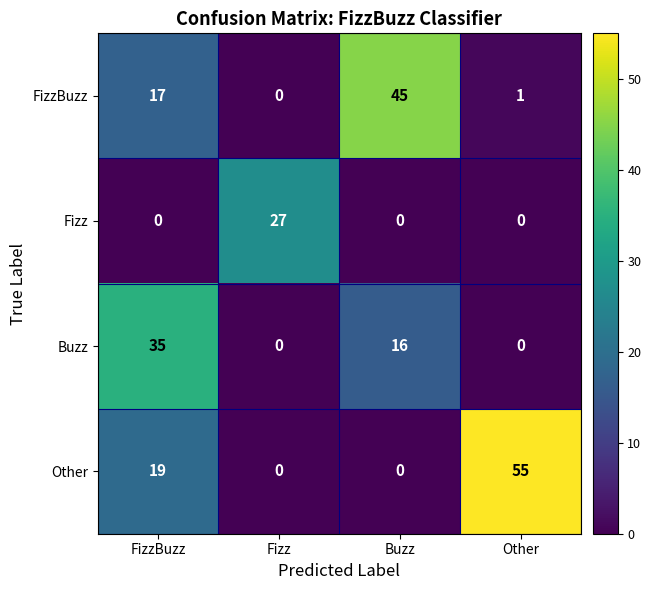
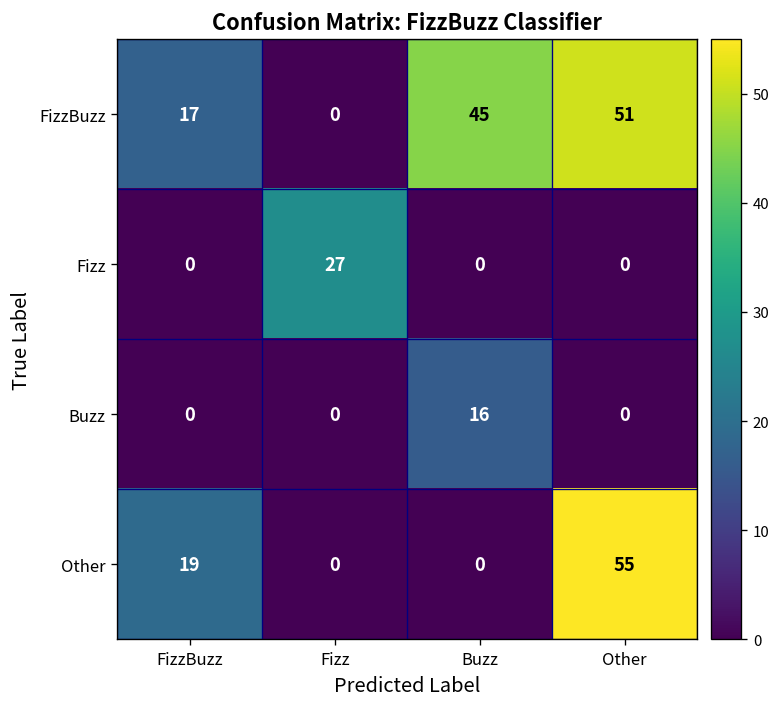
  {
    "FizzBuzz": {
      "FizzBuzz": 17,
      "Fizz": 0,
      "Buzz": 45,
-     "Other": 1
+     "Other": 51
    },
    "Fizz": {
      "FizzBuzz": 0,
      "Fizz": 27,
      "Buzz": 0,
      "Other": 0
    },
    "Buzz": {
-     "FizzBuzz": 35,
+     "FizzBuzz": 0,
      "Fizz": 0,
      "Buzz": 16,
      "Other": 0
    },
    "Other": {
      "FizzBuzz": 19,
      "Fizz": 0,
      "Buzz": 0,
      "Other": 55
    }
  }
